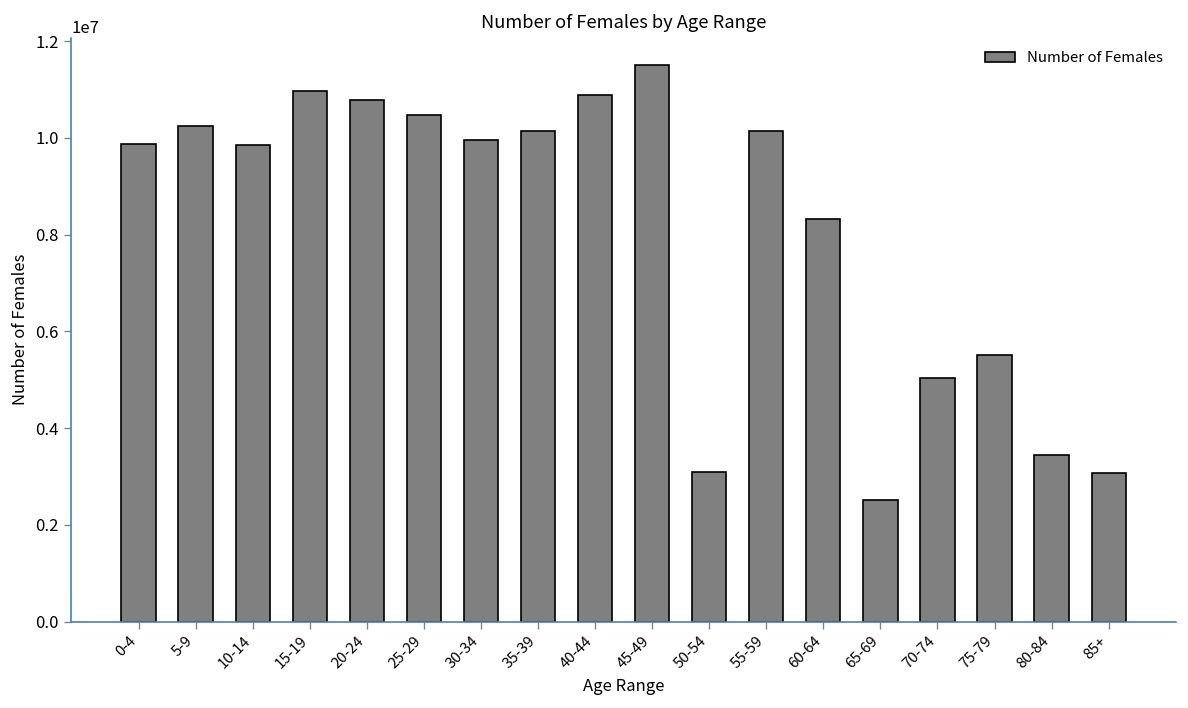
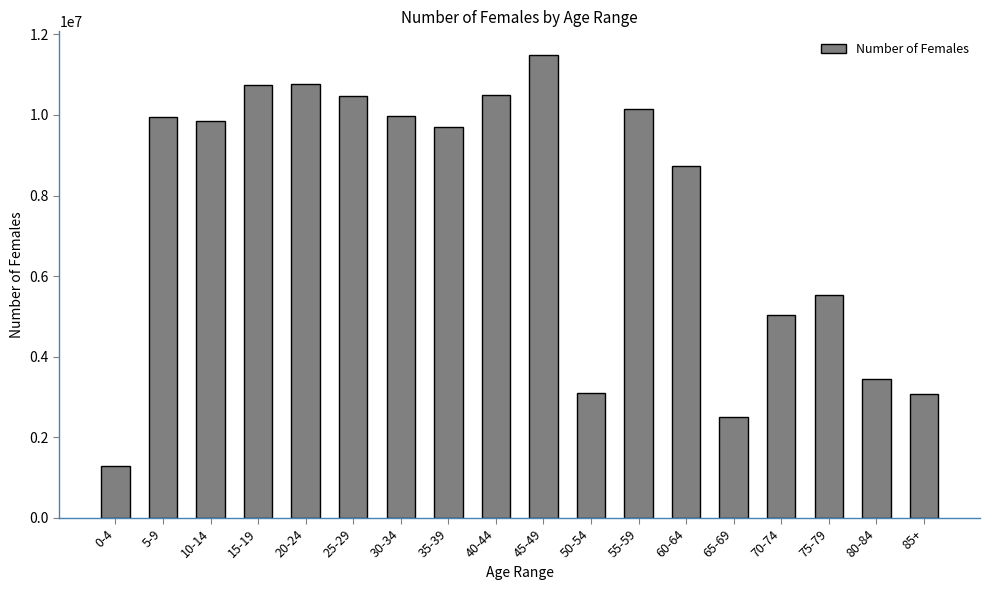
  {
-   "0-4": 9900000,
-   "5-9": 10200000,
+   "0-4": 1300000,
+   "5-9": 10000000,
    "10-14": 9900000,
-   "15-19": 11000000,
+   "15-19": 10700000,
    "20-24": 10800000,
    "25-29": 10500000,
    "30-34": 10000000,
-   "35-39": 10100000,
-   "40-44": 10900000,
+   "35-39": 9700000,
+   "40-44": 10500000,
    "45-49": 11500000,
    "50-54": 3100000,
    "55-59": 10100000,
-   "60-64": 8300000,
+   "60-64": 8700000,
    "65-69": 2500000,
    "70-74": 5000000,
    "75-79": 5500000,
    "80-84": 3400000,
    "85+": 3100000
  }
